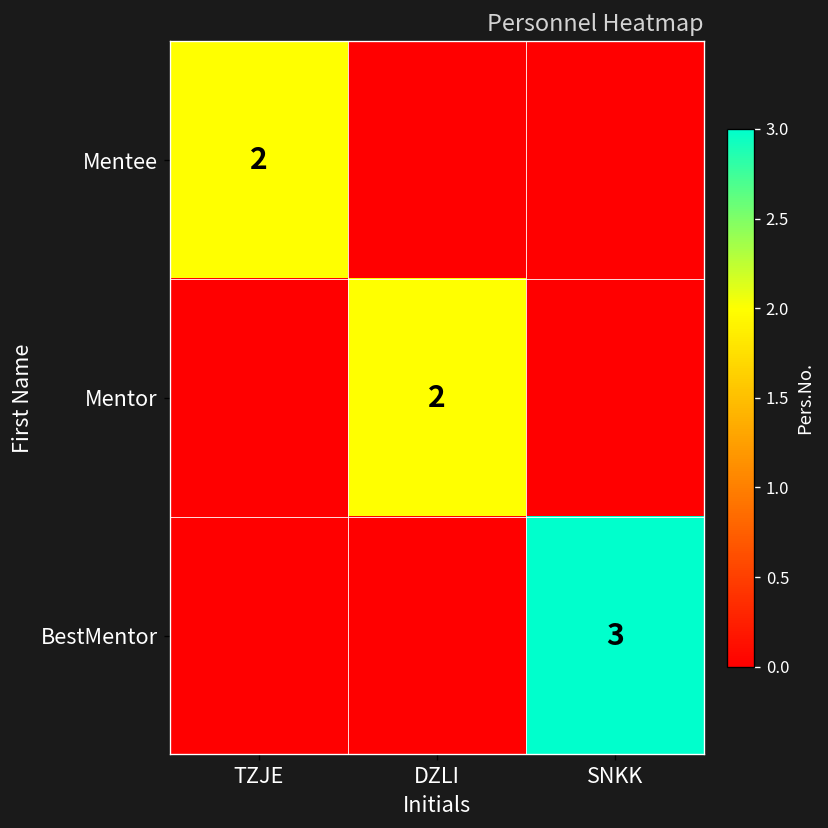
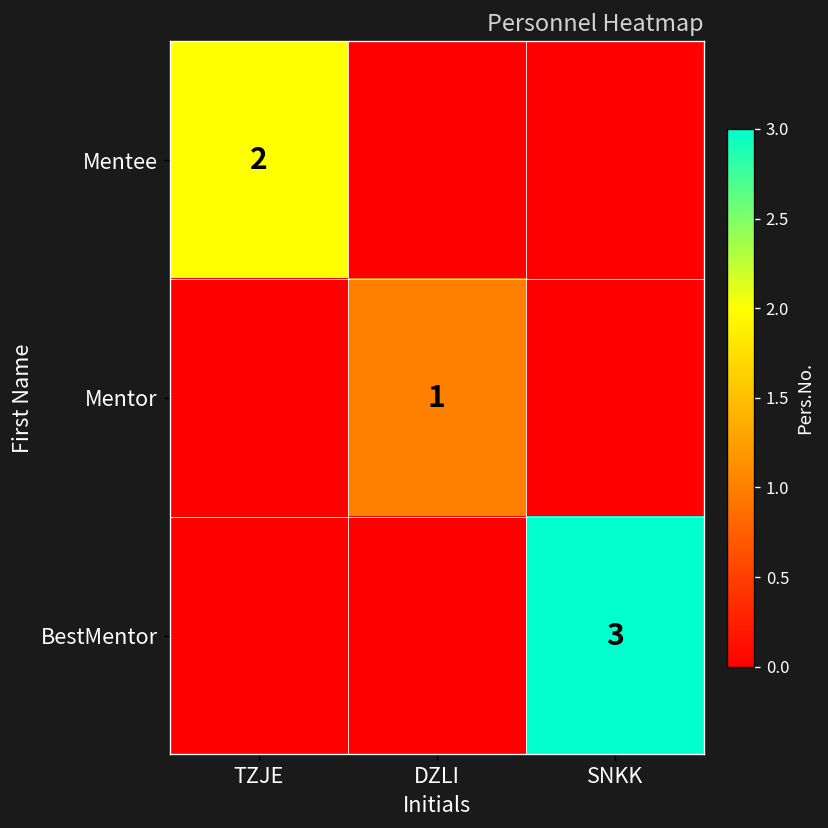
  {
    "Mentee": {
      "TZJE": 2
    },
    "Mentor": {
-     "DZLI": 2
+     "DZLI": 1
    },
    "BestMentor": {
      "SNKK": 3
    }
  }
